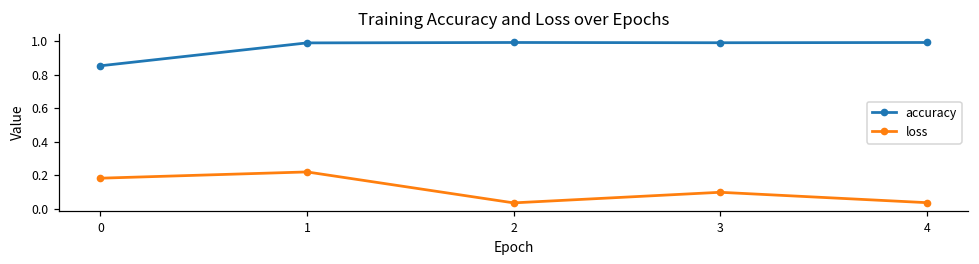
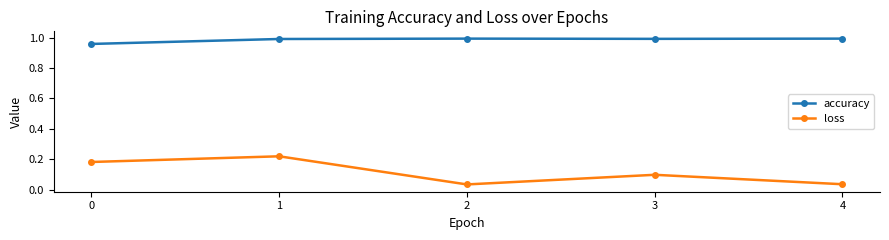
  {
    "accuracy": {
-     "0": 0.85,
+     "0": 0.96,
      "1": 0.99,
      "2": 0.99,
      "3": 0.99,
      "4": 0.99
    },
    "loss": {
      "0": 0.18,
      "1": 0.22,
      "2": 0.03,
      "3": 0.10,
      "4": 0.04
    }
  }
